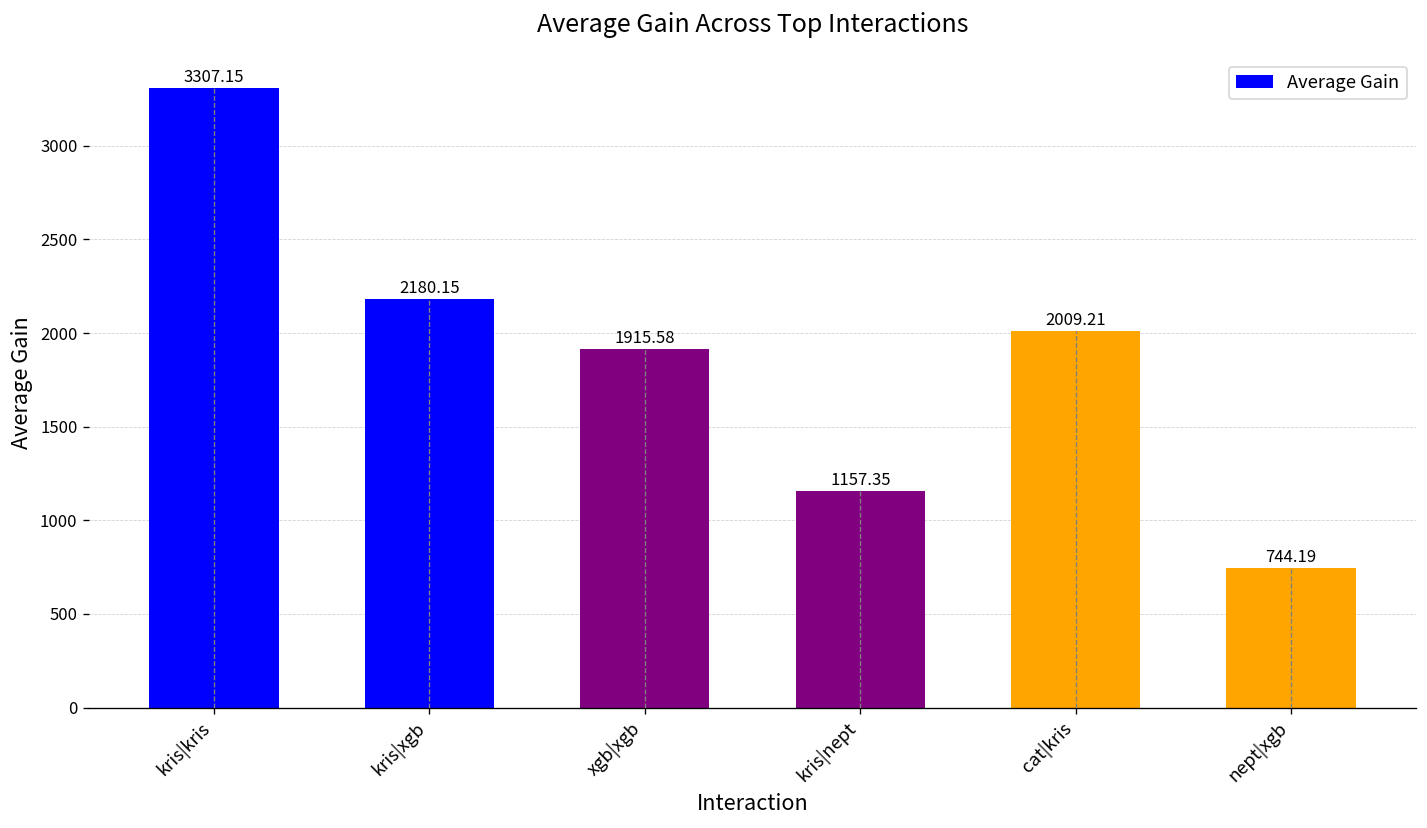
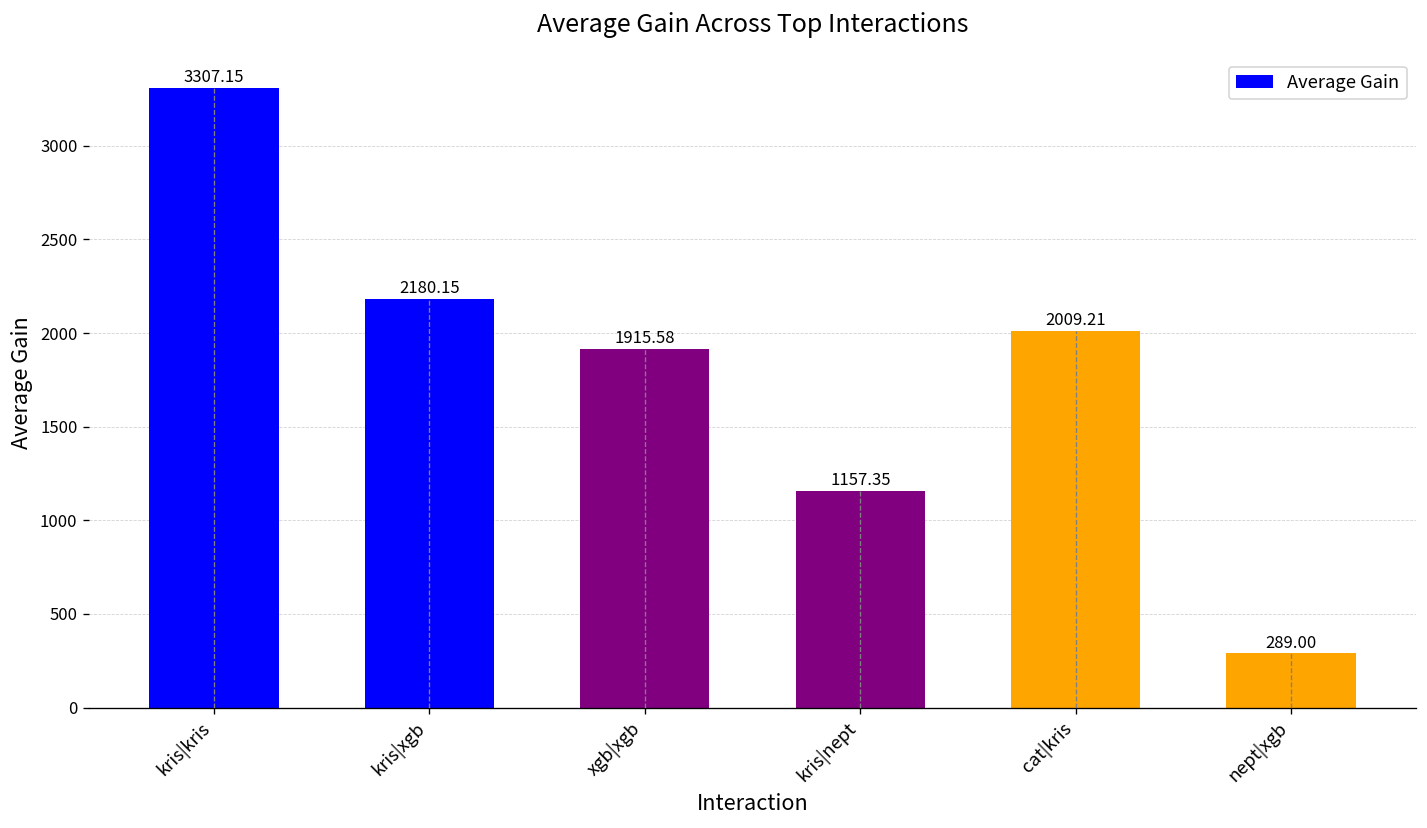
  {
    "Average Gain": {
-     "nept|xgb": 744.19
+     "nept|xgb": 289.00
    }
  }
